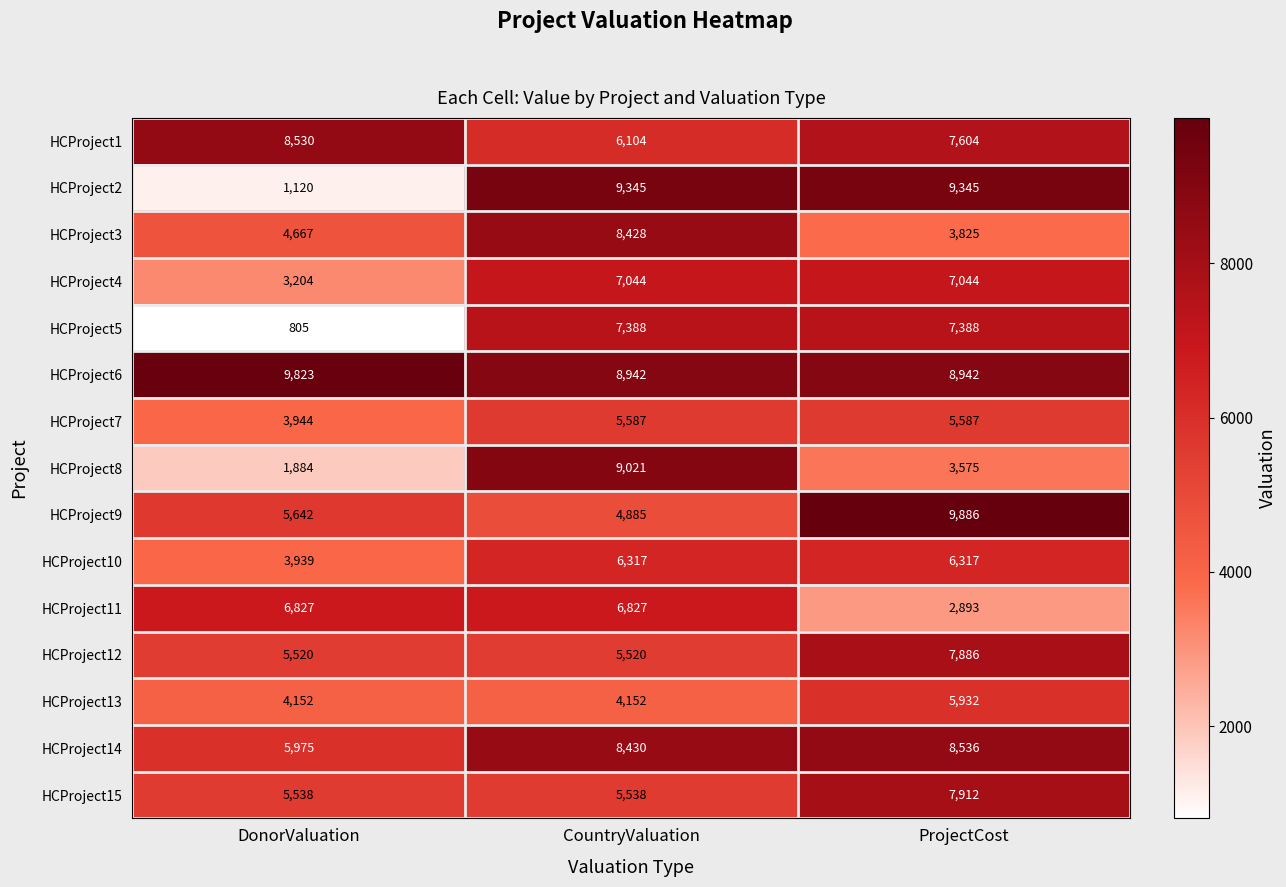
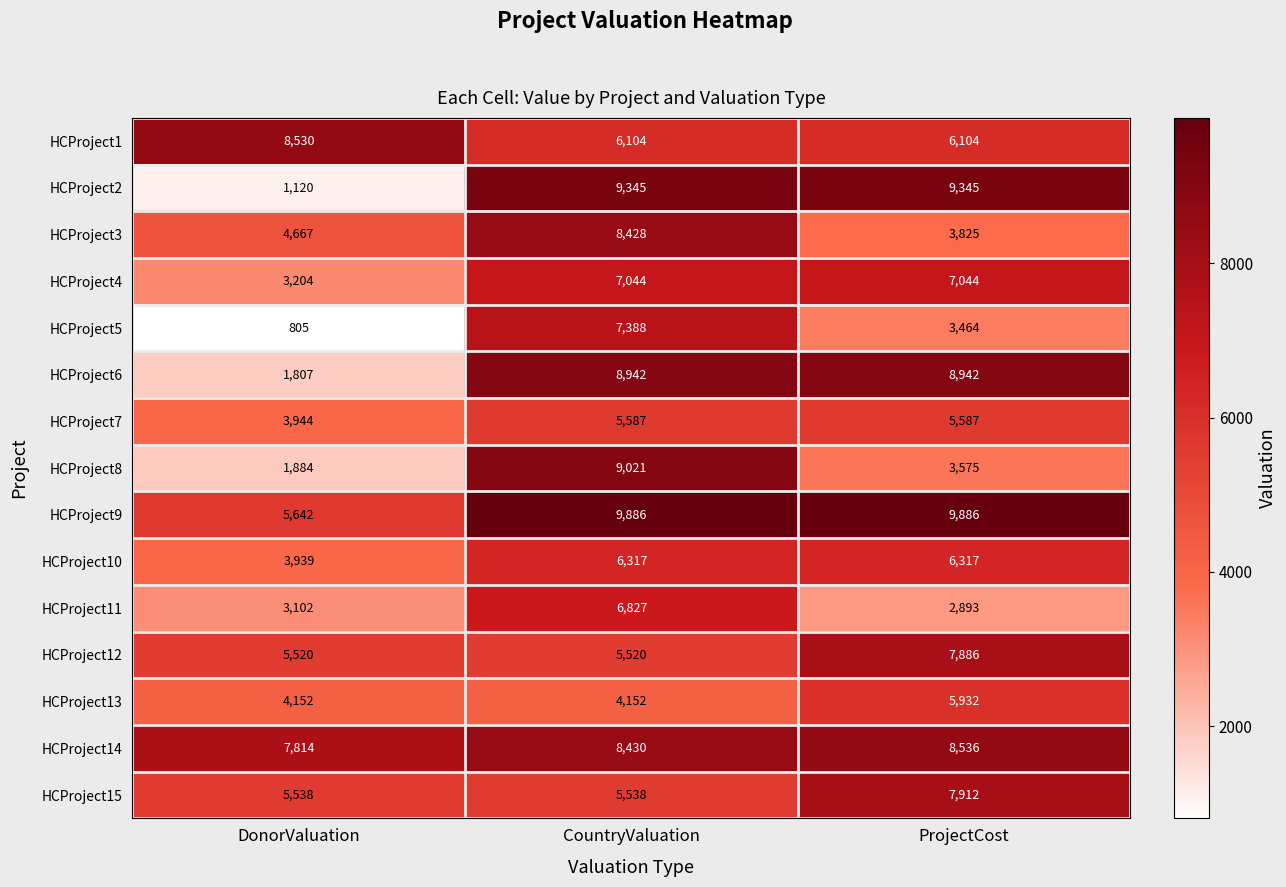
  {
    "HCProject1": {
      "DonorValuation": "8,530",
      "CountryValuation": "6,104",
-     "ProjectCost": "7,604"
+     "ProjectCost": "6,104"
    },
    "HCProject2": {
      "DonorValuation": "1,120",
      "CountryValuation": "9,345",
      "ProjectCost": "9,345"
    },
    "HCProject3": {
      "DonorValuation": "4,667",
      "CountryValuation": "8,428",
      "ProjectCost": "3,825"
    },
    "HCProject4": {
      "DonorValuation": "3,204",
      "CountryValuation": "7,044",
      "ProjectCost": "7,044"
    },
    "HCProject5": {
      "DonorValuation": "805",
      "CountryValuation": "7,388",
-     "ProjectCost": "7,388"
+     "ProjectCost": "3,464"
    },
    "HCProject6": {
-     "DonorValuation": "9,823",
+     "DonorValuation": "1,807",
      "CountryValuation": "8,942",
      "ProjectCost": "8,942"
    },
    "HCProject7": {
      "DonorValuation": "3,944",
      "CountryValuation": "5,587",
      "ProjectCost": "5,587"
    },
    "HCProject8": {
      "DonorValuation": "1,884",
      "CountryValuation": "9,021",
      "ProjectCost": "3,575"
    },
    "HCProject9": {
      "DonorValuation": "5,642",
-     "CountryValuation": "4,885",
+     "CountryValuation": "9,886",
      "ProjectCost": "9,886"
    },
    "HCProject10": {
      "DonorValuation": "3,939",
      "CountryValuation": "6,317",
      "ProjectCost": "6,317"
    },
    "HCProject11": {
-     "DonorValuation": "6,827",
+     "DonorValuation": "3,102",
      "CountryValuation": "6,827",
      "ProjectCost": "2,893"
    },
    "HCProject12": {
      "DonorValuation": "5,520",
      "CountryValuation": "5,520",
      "ProjectCost": "7,886"
    },
    "HCProject13": {
      "DonorValuation": "4,152",
      "CountryValuation": "4,152",
      "ProjectCost": "5,932"
    },
    "HCProject14": {
-     "DonorValuation": "5,975",
+     "DonorValuation": "7,814",
      "CountryValuation": "8,430",
      "ProjectCost": "8,536"
    },
    "HCProject15": {
      "DonorValuation": "5,538",
      "CountryValuation": "5,538",
      "ProjectCost": "7,912"
    }
  }
